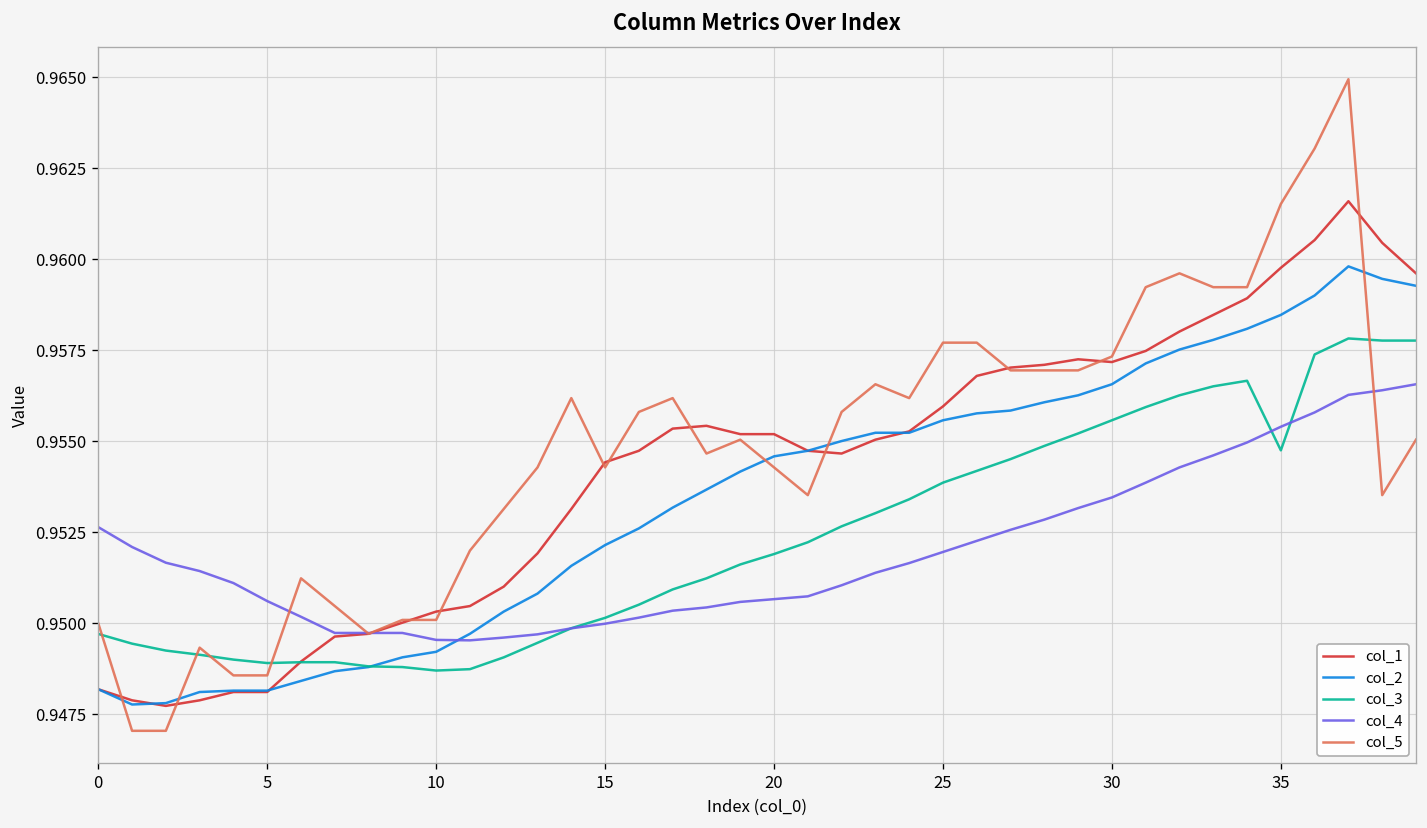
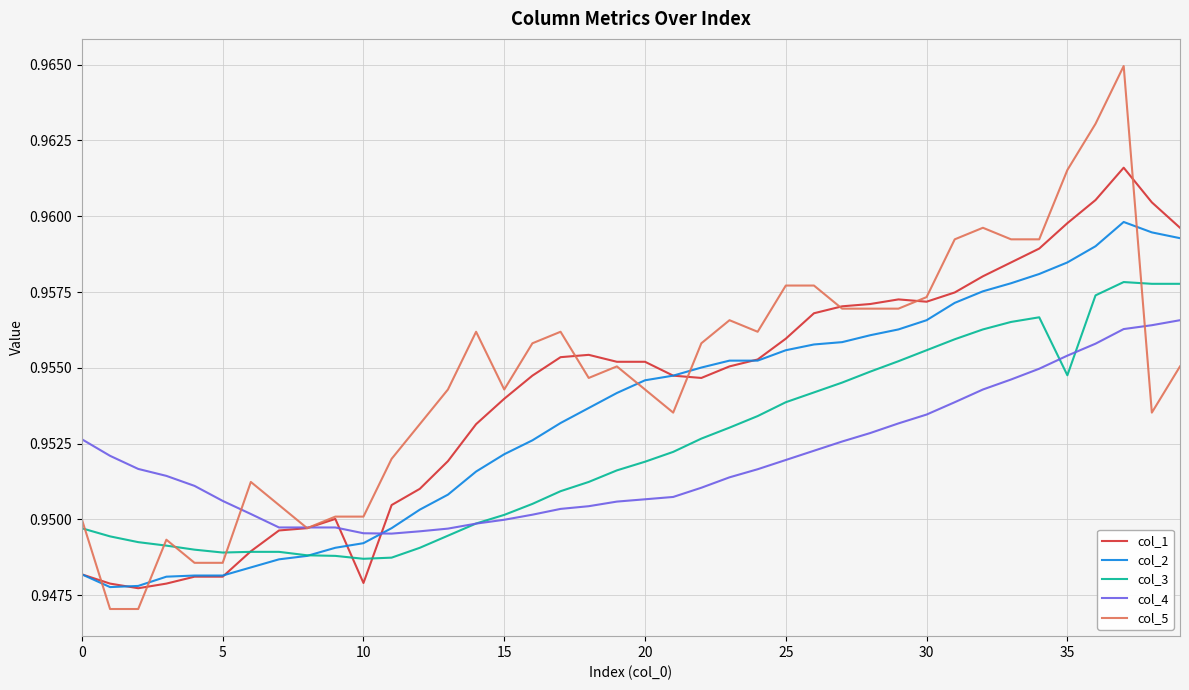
  {
    "col_1": {
-     "10": 0.9503,
-     "15": 0.9544,
+     "10": 0.9479,
+     "15": 0.9540,
      "20": 0.9552,
      "25": 0.9560,
      "30": 0.9572,
      "35": 0.9598
    },
    "col_2": {
      "10": 0.9492,
      "15": 0.9522,
      "20": 0.9546,
      "25": 0.9556,
      "30": 0.9566,
      "35": 0.9585
    },
    "col_3": {
      "0": 0.9497,
      "5": 0.9489,
      "10": 0.9487,
      "15": 0.9502,
      "20": 0.9519,
      "25": 0.9539,
      "30": 0.9556,
      "35": 0.9548
    },
    "col_4": {
      "0": 0.9526,
      "5": 0.9506,
      "10": 0.9495,
      "15": 0.9500,
      "20": 0.9507,
      "25": 0.9520,
      "30": 0.9535,
      "35": 0.9554
    },
    "col_5": {
      "0": 0.9500,
      "5": 0.9486,
      "10": 0.9501,
      "15": 0.9543,
      "20": 0.9543,
      "25": 0.9577,
      "30": 0.9573,
      "35": 0.9615
    }
  }
